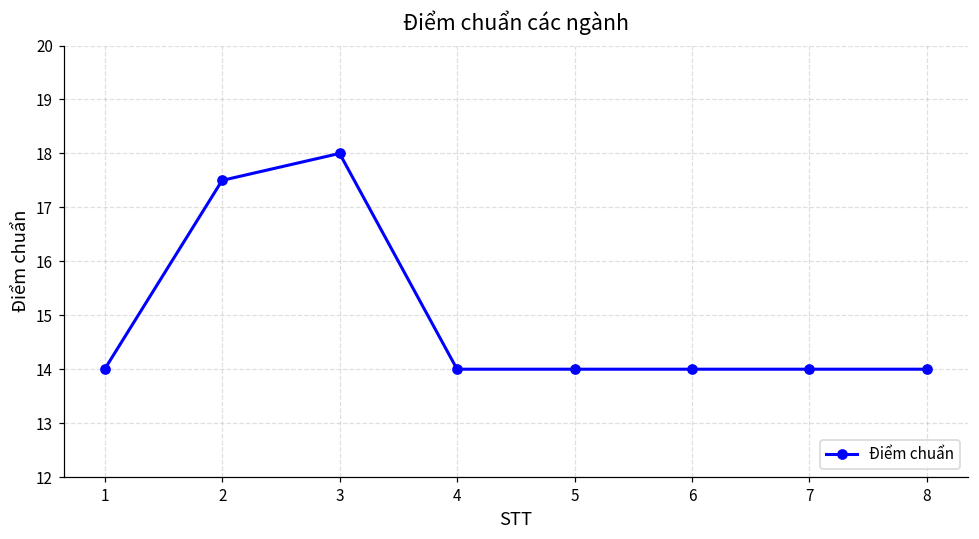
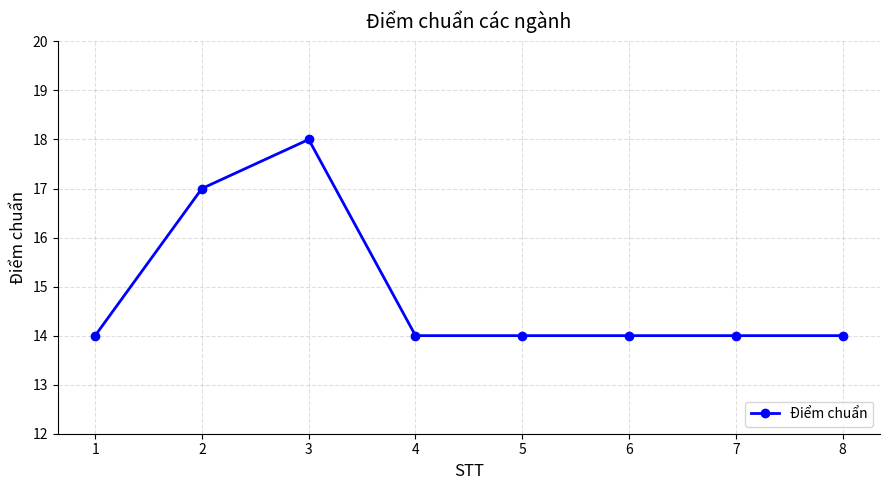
  {
    "1": 14.0,
-   "2": 17.5,
+   "2": 17.0,
    "3": 18.0,
    "4": 14.0,
    "5": 14.0,
    "6": 14.0,
    "7": 14.0,
    "8": 14.0
  }
